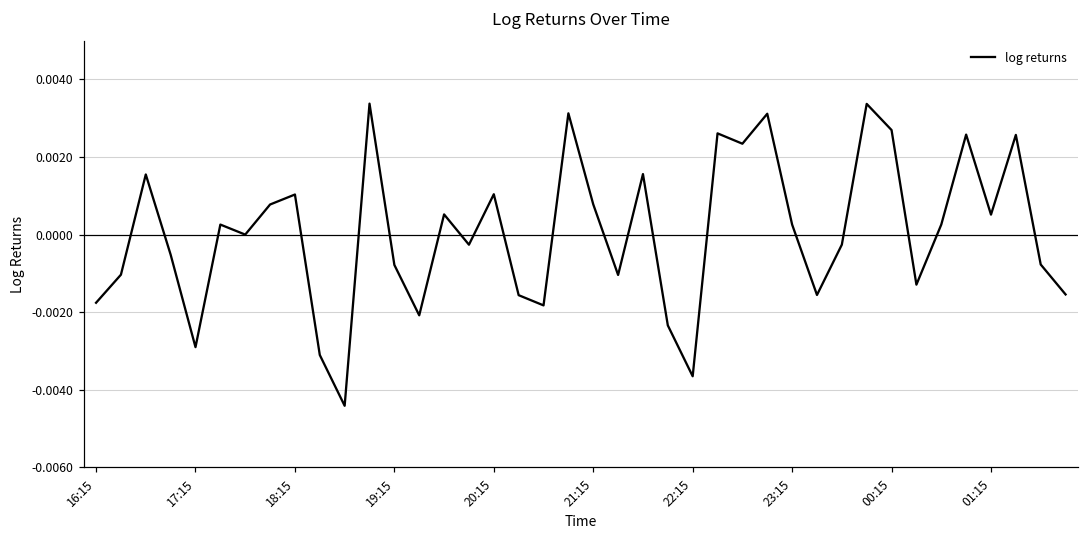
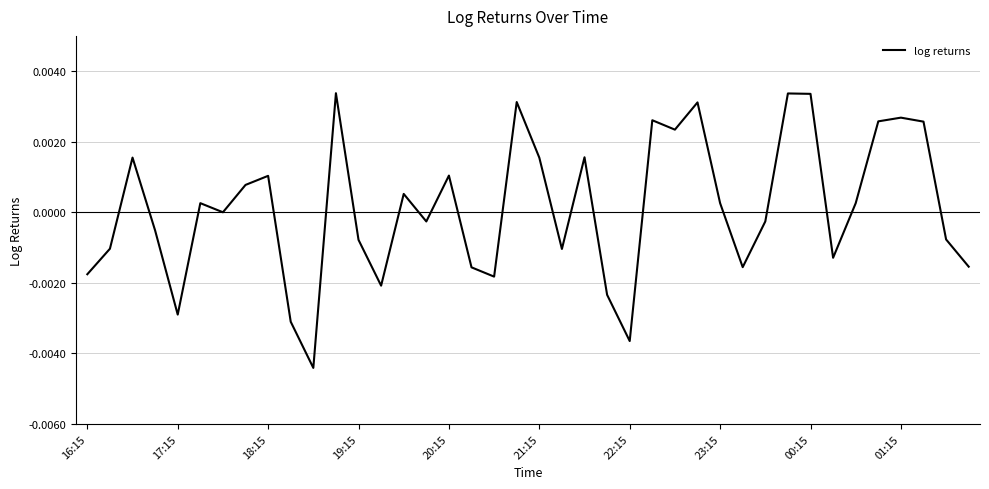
  {
    "16:15": -0.0018,
    "17:15": -0.0029,
    "18:15": 0.0010,
    "19:15": -0.0008,
    "20:15": 0.0010,
-   "21:15": 0.0008,
+   "21:15": 0.0015,
    "22:15": -0.0037,
    "23:15": 0.0003,
-   "00:15": 0.0027,
-   "01:15": 0.0005
+   "00:15": 0.0034,
+   "01:15": 0.0027
  }
